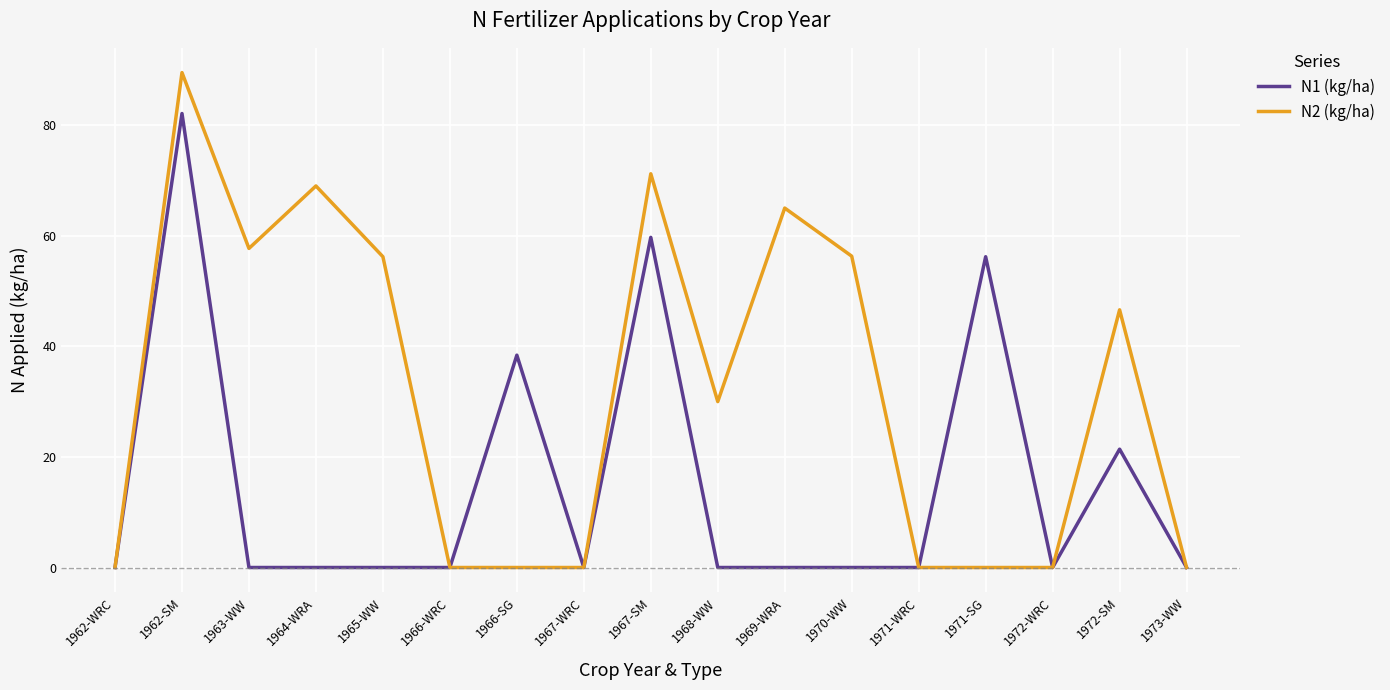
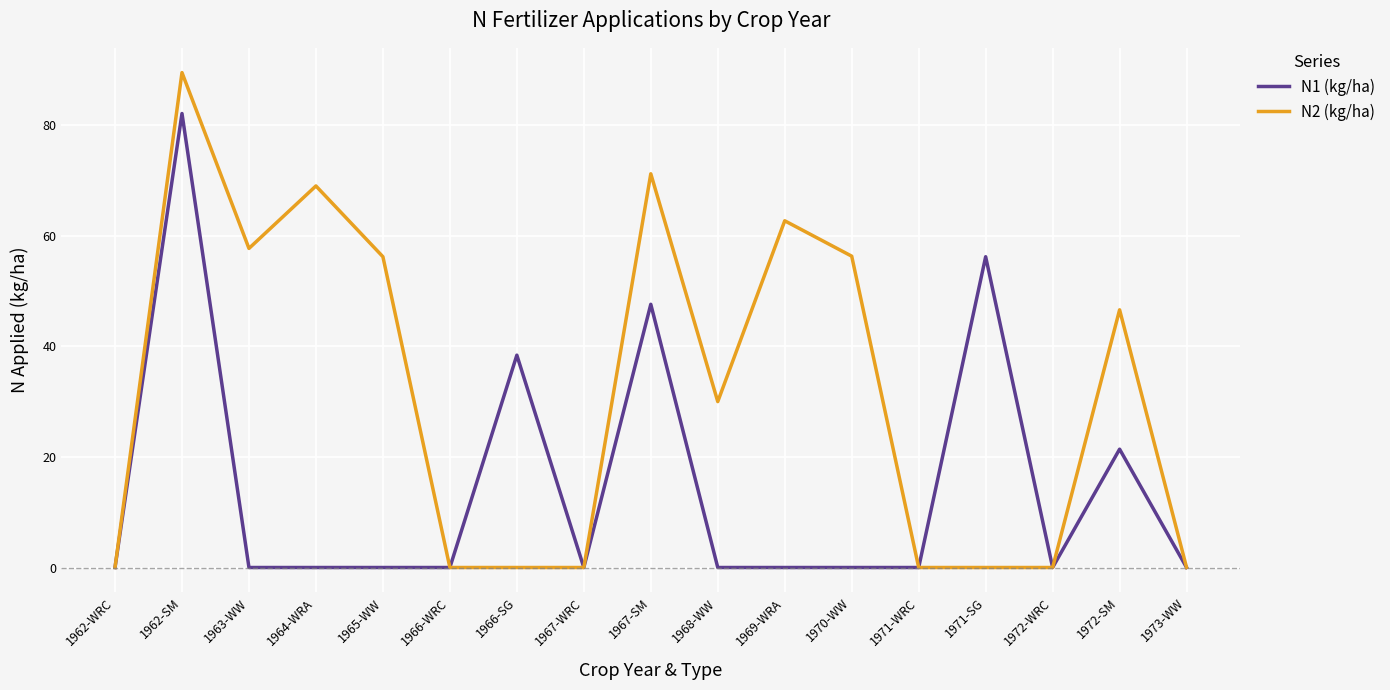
  {
    "N1 (kg/ha)": {
      "1962-SM": 82,
      "1963-WW": 0,
      "1964-WRA": 0,
      "1965-WW": 0,
      "1966-SG": 38,
-     "1967-SM": 60,
+     "1967-SM": 48,
      "1968-WW": 0,
      "1969-WRA": 0,
      "1970-WW": 0,
      "1971-SG": 56,
      "1972-SM": 21
    },
    "N2 (kg/ha)": {
      "1962-SM": 90,
      "1963-WW": 58,
      "1964-WRA": 69,
      "1965-WW": 56,
      "1966-SG": 0,
      "1967-SM": 71,
      "1968-WW": 30,
-     "1969-WRA": 65,
+     "1969-WRA": 63,
      "1970-WW": 56,
      "1971-SG": 0,
      "1972-SM": 47
    }
  }
